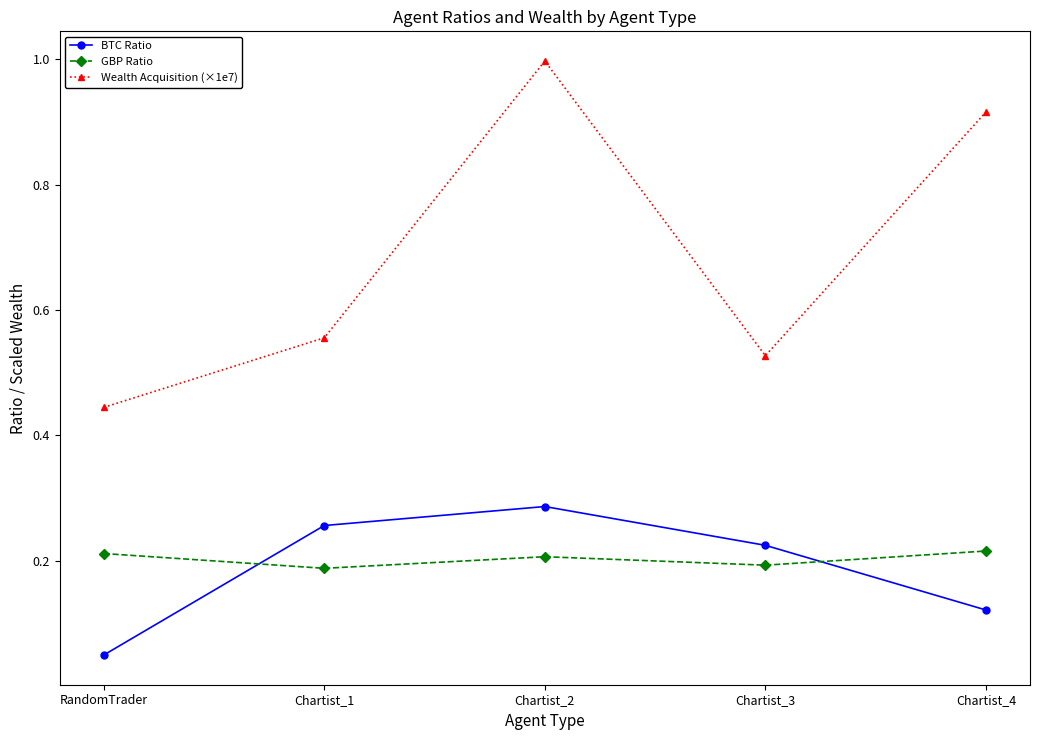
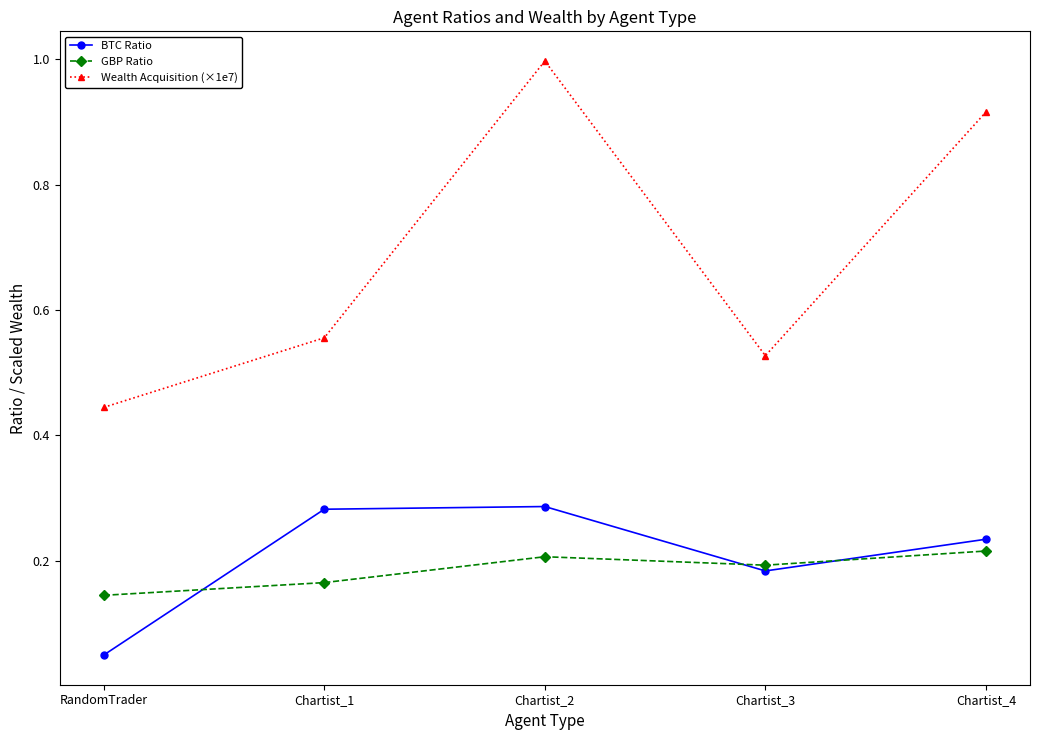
  {
    "BTC Ratio": {
      "RandomTrader": 0.05,
-     "Chartist_1": 0.26,
+     "Chartist_1": 0.28,
      "Chartist_2": 0.29,
-     "Chartist_3": 0.22,
-     "Chartist_4": 0.12
+     "Chartist_3": 0.18,
+     "Chartist_4": 0.23
    },
    "GBP Ratio": {
-     "RandomTrader": 0.21,
-     "Chartist_1": 0.19,
+     "RandomTrader": 0.14,
+     "Chartist_1": 0.17,
      "Chartist_2": 0.21,
      "Chartist_3": 0.19,
      "Chartist_4": 0.22
    },
    "Wealth Acquisition (×1e7)": {
      "RandomTrader": 0.44,
      "Chartist_1": 0.56,
      "Chartist_2": 1.00,
      "Chartist_3": 0.53,
      "Chartist_4": 0.92
    }
  }
